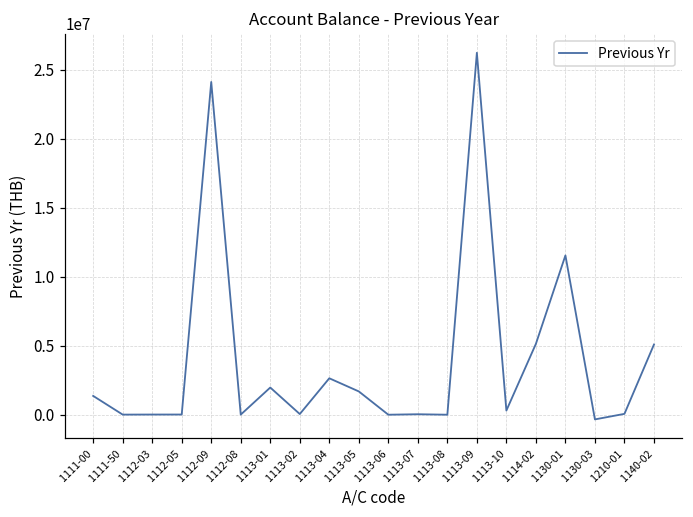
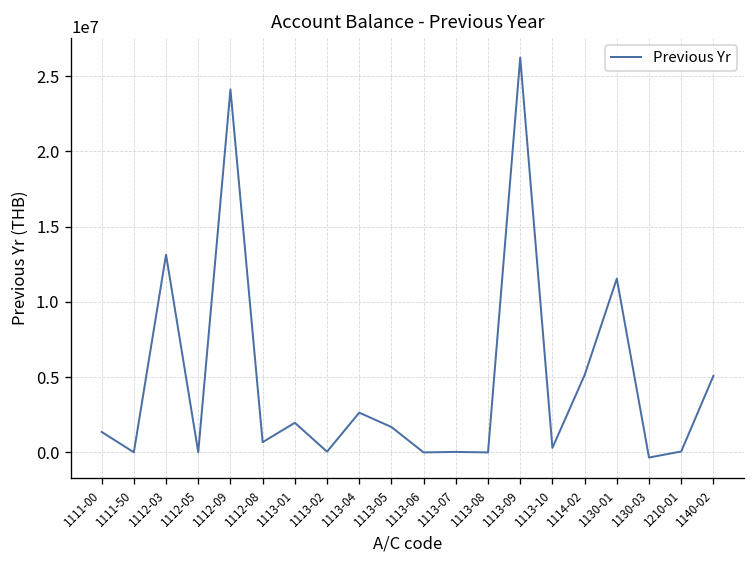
  {
    "1111-00": 1400000,
    "1111-50": 0,
-   "1112-03": 0,
+   "1112-03": 13100000,
    "1112-05": 0,
    "1112-09": 24100000,
-   "1112-08": 0,
+   "1112-08": 700000,
    "1113-01": 2000000,
    "1113-02": 100000,
    "1113-04": 2600000,
    "1113-05": 1700000,
    "1113-06": 0,
    "1113-07": 0,
    "1113-08": 0,
    "1113-09": 26200000,
    "1113-10": 300000,
    "1114-02": 5100000,
    "1130-01": 11500000,
    "1130-03": -300000,
    "1210-01": 100000,
    "1140-02": 5100000
  }
